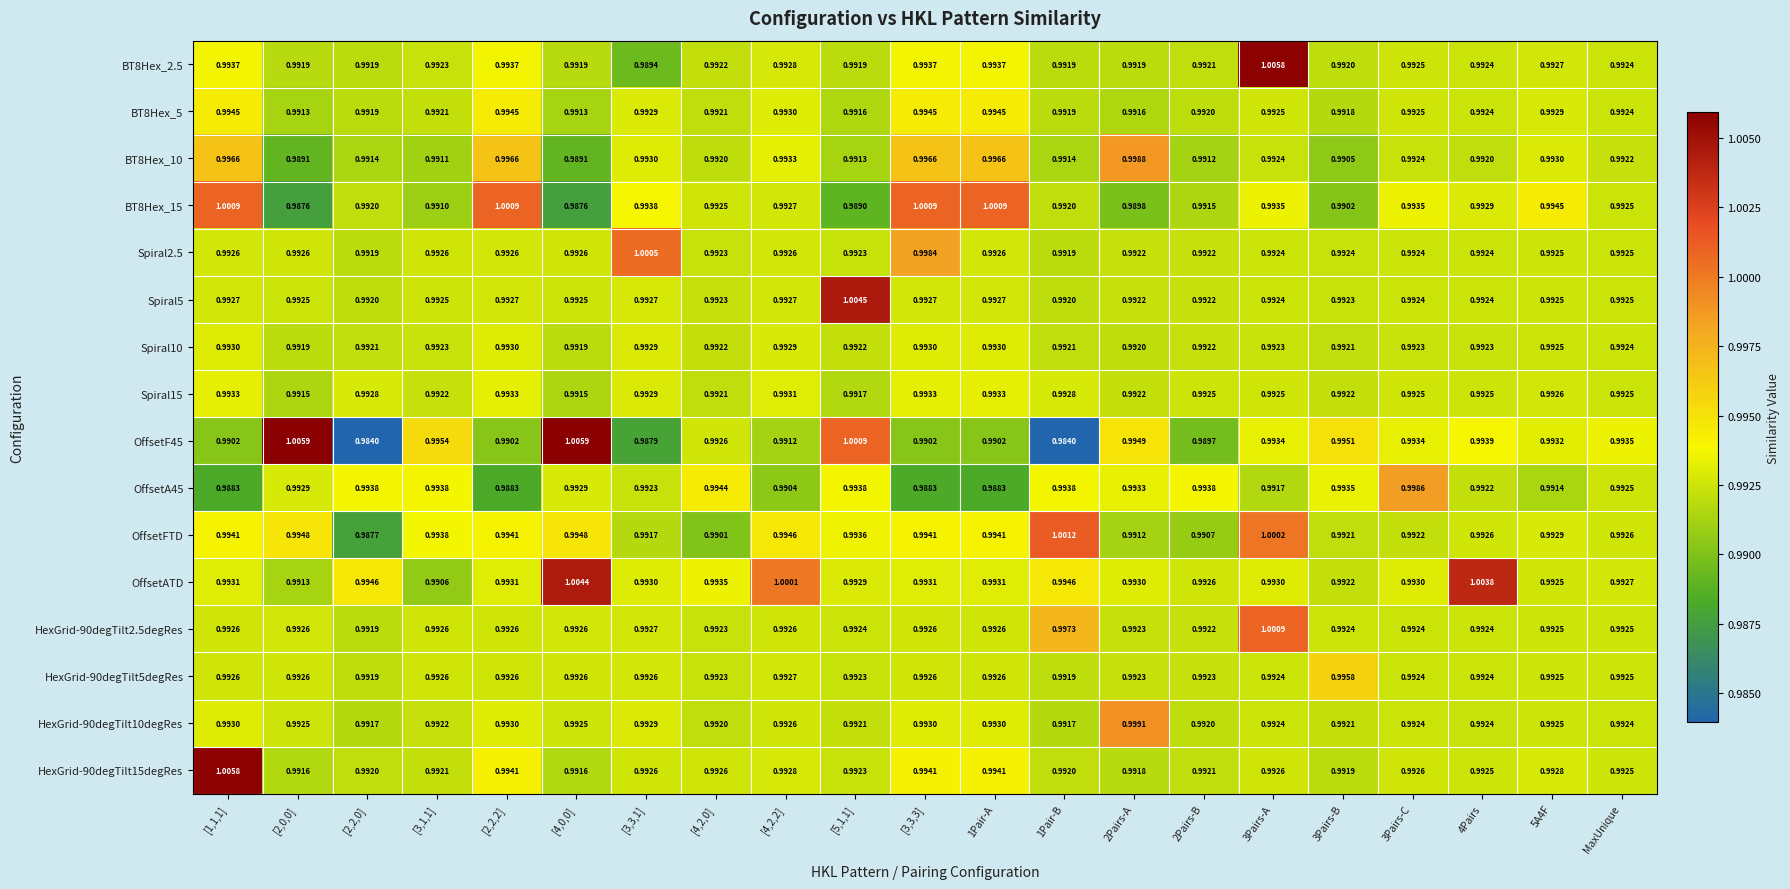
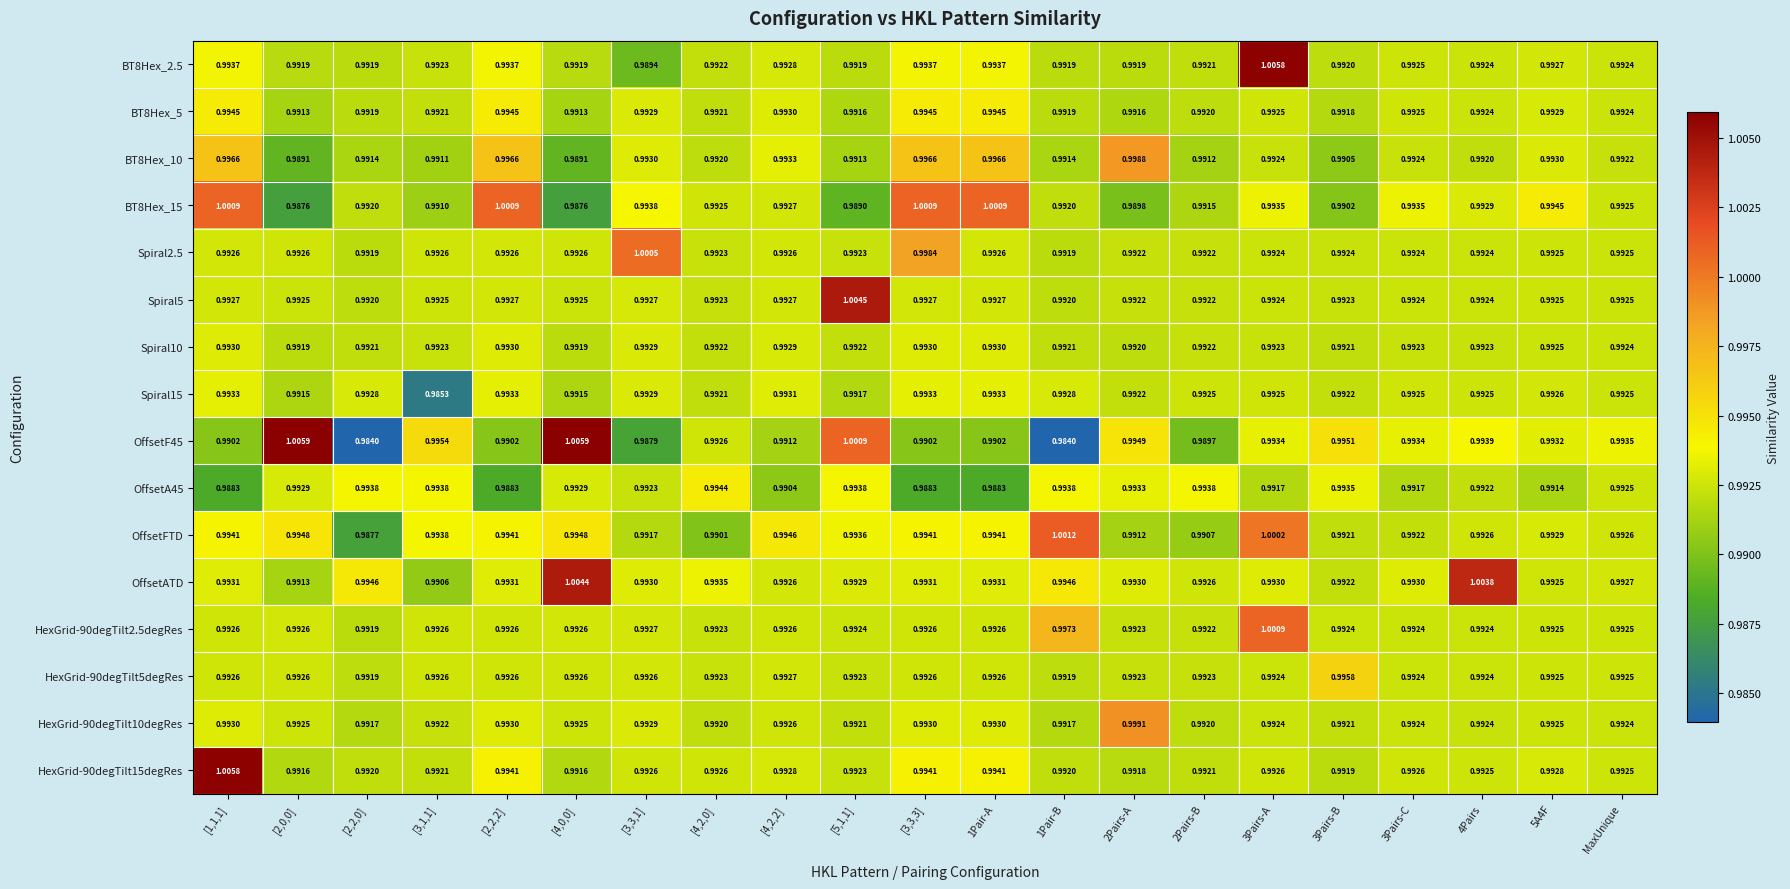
  {
    "Spiral15": {
      "[1,1,1]": 0.9933,
      "[2,0,0]": 0.9915,
      "[2,2,0]": 0.9928,
-     "[3,1,1]": 0.9922,
+     "[3,1,1]": 0.9853,
      "[2,2,2]": 0.9933,
      "[4,0,0]": 0.9915,
      "[3,3,1]": 0.9929,
      "[4,2,0]": 0.9921,
      "[4,2,2]": 0.9931,
      "[5,1,1]": 0.9917,
      "[3,3,3]": 0.9933,
      "1Pair-A": 0.9933,
      "1Pair-B": 0.9928,
      "2Pairs-A": 0.9922,
      "2Pairs-B": 0.9925,
      "3Pairs-A": 0.9925,
      "3Pairs-B": 0.9922,
      "3Pairs-C": 0.9925,
      "4Pairs": 0.9925,
      "5A4F": 0.9926,
      "MaxUnique": 0.9925
    },
    "OffsetA45": {
      "[1,1,1]": 0.9883,
      "[2,0,0]": 0.9929,
      "[2,2,0]": 0.9938,
      "[3,1,1]": 0.9938,
      "[2,2,2]": 0.9883,
      "[4,0,0]": 0.9929,
      "[3,3,1]": 0.9923,
      "[4,2,0]": 0.9944,
      "[4,2,2]": 0.9904,
      "[5,1,1]": 0.9938,
      "[3,3,3]": 0.9883,
      "1Pair-A": 0.9883,
      "1Pair-B": 0.9938,
      "2Pairs-A": 0.9933,
      "2Pairs-B": 0.9938,
      "3Pairs-A": 0.9917,
      "3Pairs-B": 0.9935,
-     "3Pairs-C": 0.9986,
+     "3Pairs-C": 0.9917,
      "4Pairs": 0.9922,
      "5A4F": 0.9914,
      "MaxUnique": 0.9925
    },
    "OffsetATD": {
      "[1,1,1]": 0.9931,
      "[2,0,0]": 0.9913,
      "[2,2,0]": 0.9946,
      "[3,1,1]": 0.9906,
      "[2,2,2]": 0.9931,
      "[4,0,0]": 1.0044,
      "[3,3,1]": 0.9930,
      "[4,2,0]": 0.9935,
-     "[4,2,2]": 1.0001,
+     "[4,2,2]": 0.9926,
      "[5,1,1]": 0.9929,
      "[3,3,3]": 0.9931,
      "1Pair-A": 0.9931,
      "1Pair-B": 0.9946,
      "2Pairs-A": 0.9930,
      "2Pairs-B": 0.9926,
      "3Pairs-A": 0.9930,
      "3Pairs-B": 0.9922,
      "3Pairs-C": 0.9930,
      "4Pairs": 1.0038,
      "5A4F": 0.9925,
      "MaxUnique": 0.9927
    }
  }
